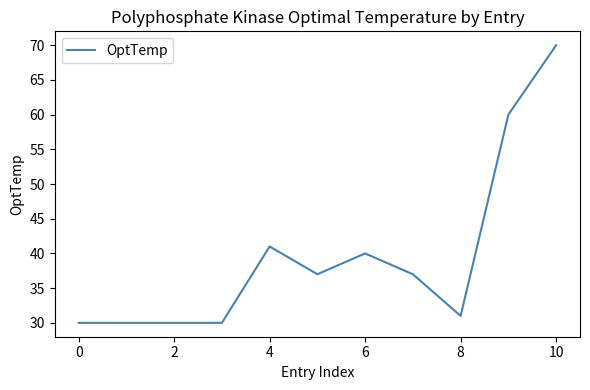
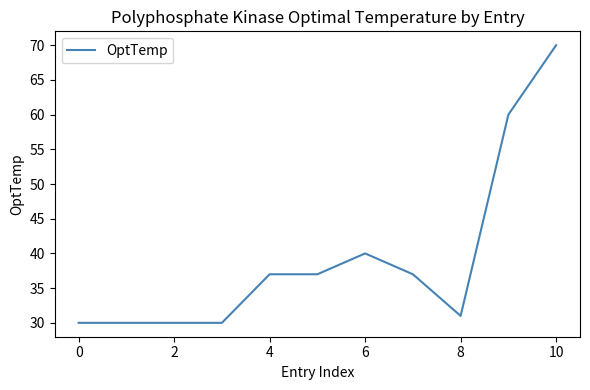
  {
    "0": 30,
    "2": 30,
-   "4": 41,
+   "4": 37,
    "6": 40,
    "8": 31,
    "10": 70
  }
